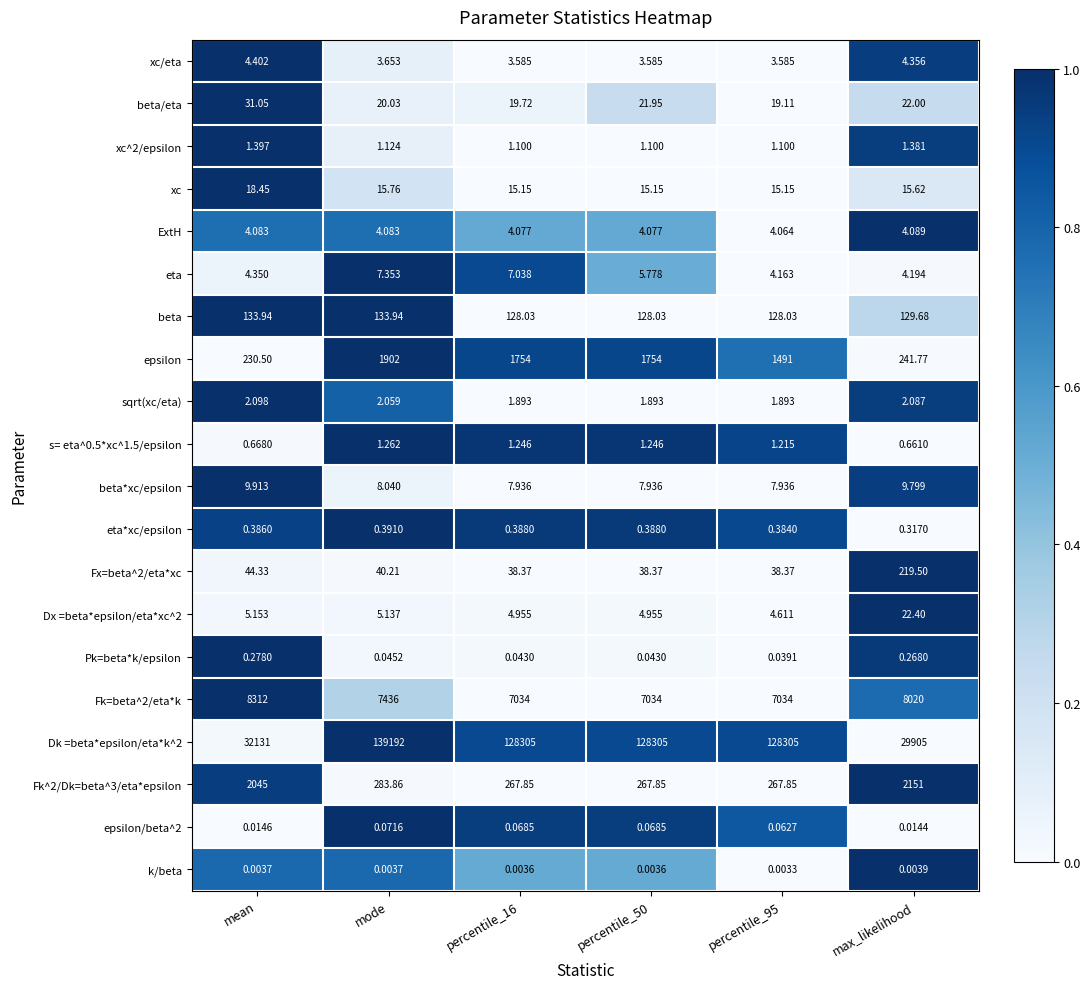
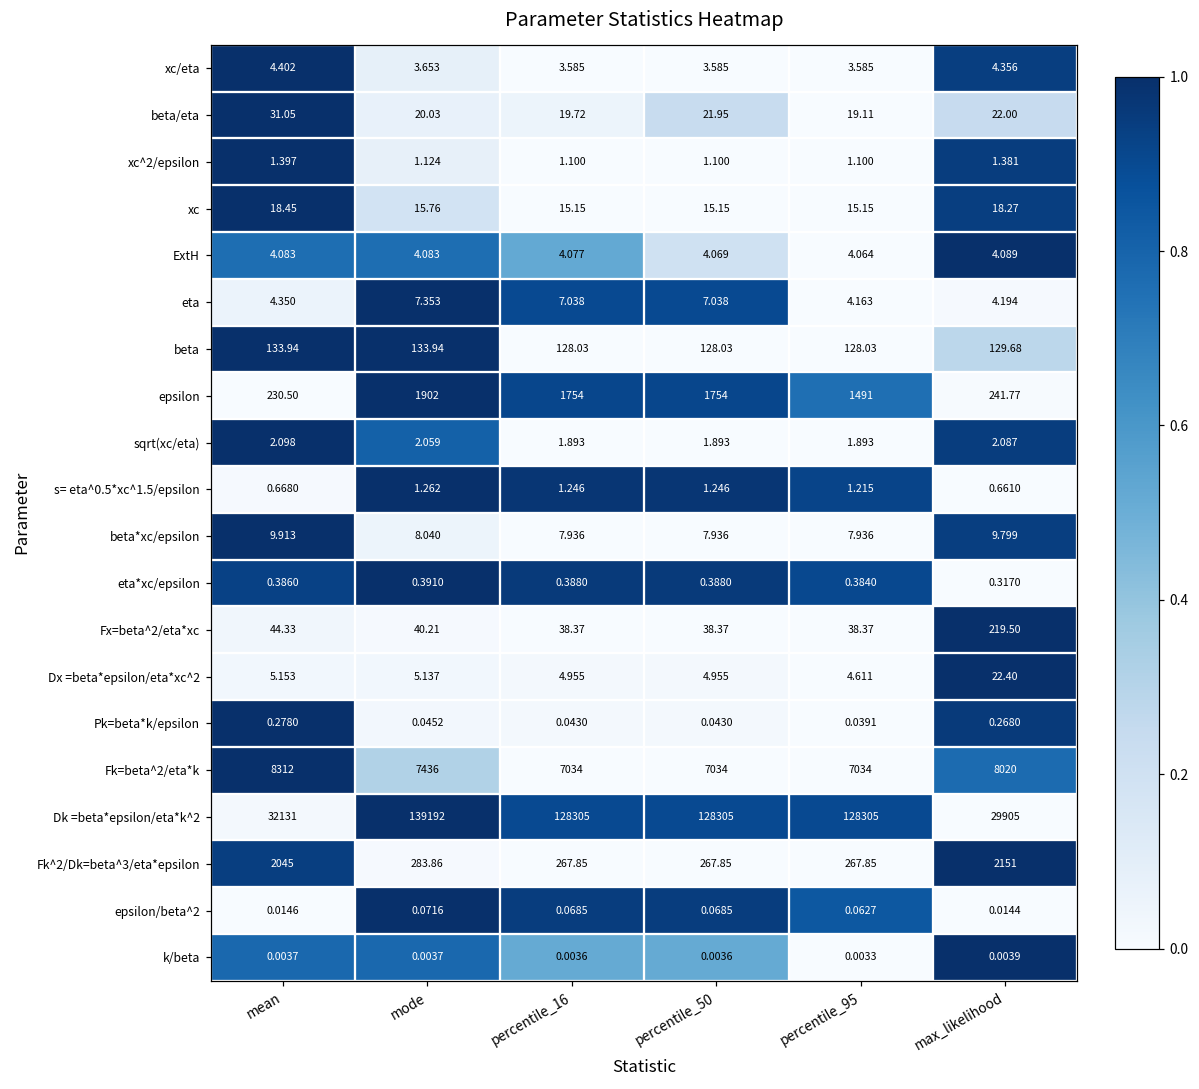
  {
    "xc/eta": {
      "mean": 4.402,
      "mode": 3.653,
      "percentile_16": 3.585,
      "percentile_50": 3.585,
      "percentile_95": 3.585,
      "max_likelihood": 4.356
    },
    "beta/eta": {
      "mean": 31.05,
      "mode": 20.03,
      "percentile_16": 19.72,
      "percentile_50": 21.95,
      "percentile_95": 19.11,
      "max_likelihood": 22.00
    },
    "xc^2/epsilon": {
      "mean": 1.397,
      "mode": 1.124,
      "percentile_16": 1.100,
      "percentile_50": 1.100,
      "percentile_95": 1.100,
      "max_likelihood": 1.381
    },
    "xc": {
      "mean": 18.45,
      "mode": 15.76,
      "percentile_16": 15.15,
      "percentile_50": 15.15,
      "percentile_95": 15.15,
-     "max_likelihood": 15.62
+     "max_likelihood": 18.27
    },
    "ExtH": {
      "mean": 4.083,
      "mode": 4.083,
      "percentile_16": 4.077,
-     "percentile_50": 4.077,
+     "percentile_50": 4.069,
      "percentile_95": 4.064,
      "max_likelihood": 4.089
    },
    "eta": {
      "mean": 4.350,
      "mode": 7.353,
      "percentile_16": 7.038,
-     "percentile_50": 5.778,
+     "percentile_50": 7.038,
      "percentile_95": 4.163,
      "max_likelihood": 4.194
    },
    "beta": {
      "mean": 133.94,
      "mode": 133.94,
      "percentile_16": 128.03,
      "percentile_50": 128.03,
      "percentile_95": 128.03,
      "max_likelihood": 129.68
    },
    "epsilon": {
      "mean": 230.50,
      "mode": 1902,
      "percentile_16": 1754,
      "percentile_50": 1754,
      "percentile_95": 1491,
      "max_likelihood": 241.77
    },
    "sqrt(xc/eta)": {
      "mean": 2.098,
      "mode": 2.059,
      "percentile_16": 1.893,
      "percentile_50": 1.893,
      "percentile_95": 1.893,
      "max_likelihood": 2.087
    },
    "s= eta^0.5*xc^1.5/epsilon": {
      "mean": 0.6680,
      "mode": 1.262,
      "percentile_16": 1.246,
      "percentile_50": 1.246,
      "percentile_95": 1.215,
      "max_likelihood": 0.6610
    },
    "beta*xc/epsilon": {
      "mean": 9.913,
      "mode": 8.040,
      "percentile_16": 7.936,
      "percentile_50": 7.936,
      "percentile_95": 7.936,
      "max_likelihood": 9.799
    },
    "eta*xc/epsilon": {
      "mean": 0.3860,
      "mode": 0.3910,
      "percentile_16": 0.3880,
      "percentile_50": 0.3880,
      "percentile_95": 0.3840,
      "max_likelihood": 0.3170
    },
    "Fx=beta^2/eta*xc": {
      "mean": 44.33,
      "mode": 40.21,
      "percentile_16": 38.37,
      "percentile_50": 38.37,
      "percentile_95": 38.37,
      "max_likelihood": 219.50
    },
    "Dx =beta*epsilon/eta*xc^2": {
      "mean": 5.153,
      "mode": 5.137,
      "percentile_16": 4.955,
      "percentile_50": 4.955,
      "percentile_95": 4.611,
      "max_likelihood": 22.40
    },
    "Pk=beta*k/epsilon": {
      "mean": 0.2780,
      "mode": 0.0452,
      "percentile_16": 0.0430,
      "percentile_50": 0.0430,
      "percentile_95": 0.0391,
      "max_likelihood": 0.2680
    },
    "Fk=beta^2/eta*k": {
      "mean": 8312,
      "mode": 7436,
      "percentile_16": 7034,
      "percentile_50": 7034,
      "percentile_95": 7034,
      "max_likelihood": 8020
    },
    "Dk =beta*epsilon/eta*k^2": {
      "mean": 32131,
      "mode": 139192,
      "percentile_16": 128305,
      "percentile_50": 128305,
      "percentile_95": 128305,
      "max_likelihood": 29905
    },
    "Fk^2/Dk=beta^3/eta*epsilon": {
      "mean": 2045,
      "mode": 283.86,
      "percentile_16": 267.85,
      "percentile_50": 267.85,
      "percentile_95": 267.85,
      "max_likelihood": 2151
    },
    "epsilon/beta^2": {
      "mean": 0.0146,
      "mode": 0.0716,
      "percentile_16": 0.0685,
      "percentile_50": 0.0685,
      "percentile_95": 0.0627,
      "max_likelihood": 0.0144
    },
    "k/beta": {
      "mean": 0.0037,
      "mode": 0.0037,
      "percentile_16": 0.0036,
      "percentile_50": 0.0036,
      "percentile_95": 0.0033,
      "max_likelihood": 0.0039
    }
  }
